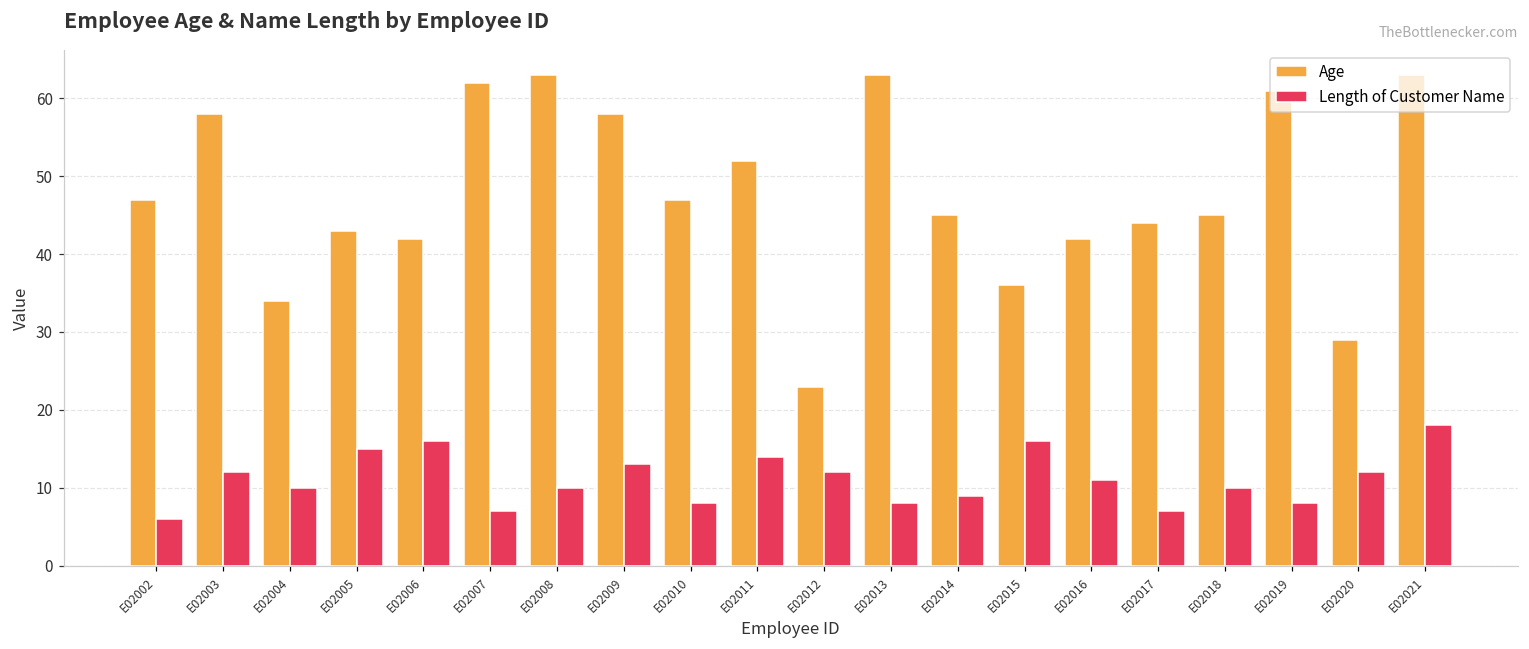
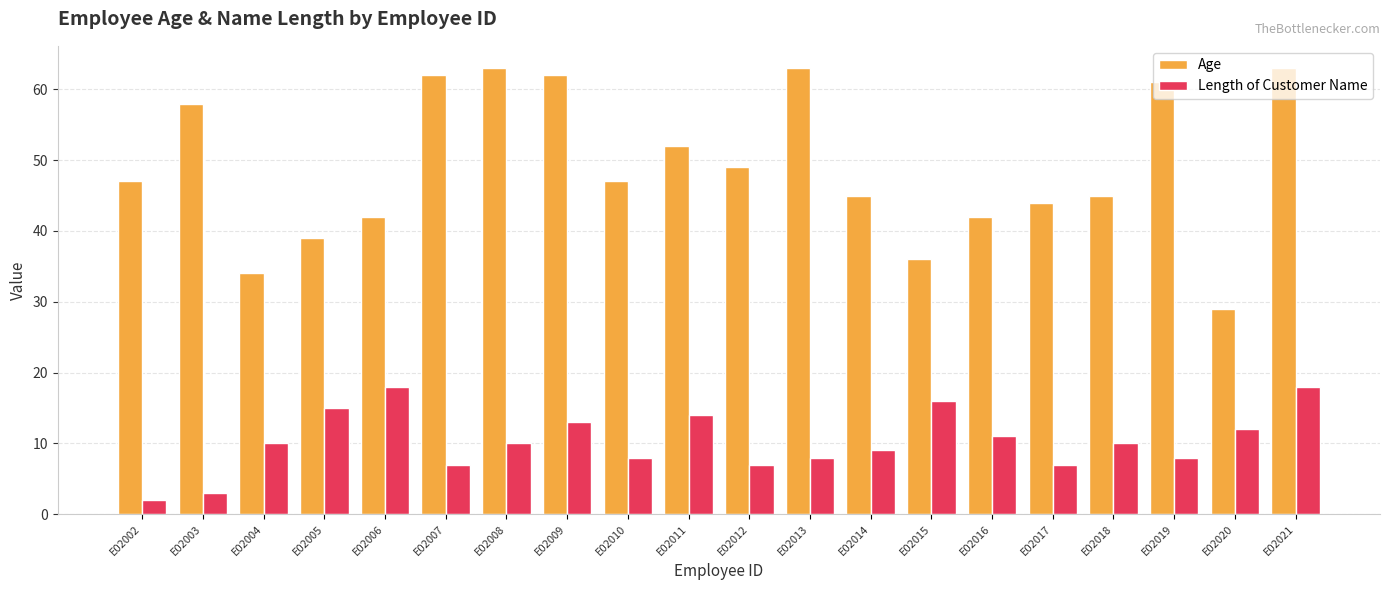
  {
    "Age": {
      "E02002": 47,
      "E02003": 58,
      "E02004": 34,
-     "E02005": 43,
+     "E02005": 39,
      "E02006": 42,
      "E02007": 62,
      "E02008": 63,
-     "E02009": 58,
+     "E02009": 62,
      "E02010": 47,
      "E02011": 52,
-     "E02012": 23,
+     "E02012": 49,
      "E02013": 63,
      "E02014": 45,
      "E02015": 36,
      "E02016": 42,
      "E02017": 44,
      "E02018": 45,
      "E02020": 29
    },
    "Length of Customer Name": {
-     "E02002": 6,
-     "E02003": 12,
+     "E02002": 2,
+     "E02003": 3,
      "E02004": 10,
      "E02005": 15,
-     "E02006": 16,
+     "E02006": 18,
      "E02007": 7,
      "E02008": 10,
      "E02009": 13,
      "E02010": 8,
      "E02011": 14,
-     "E02012": 12,
+     "E02012": 7,
      "E02013": 8,
      "E02014": 9,
      "E02015": 16,
      "E02016": 11,
      "E02017": 7,
      "E02018": 10,
      "E02019": 8,
      "E02020": 12,
      "E02021": 18
    }
  }
